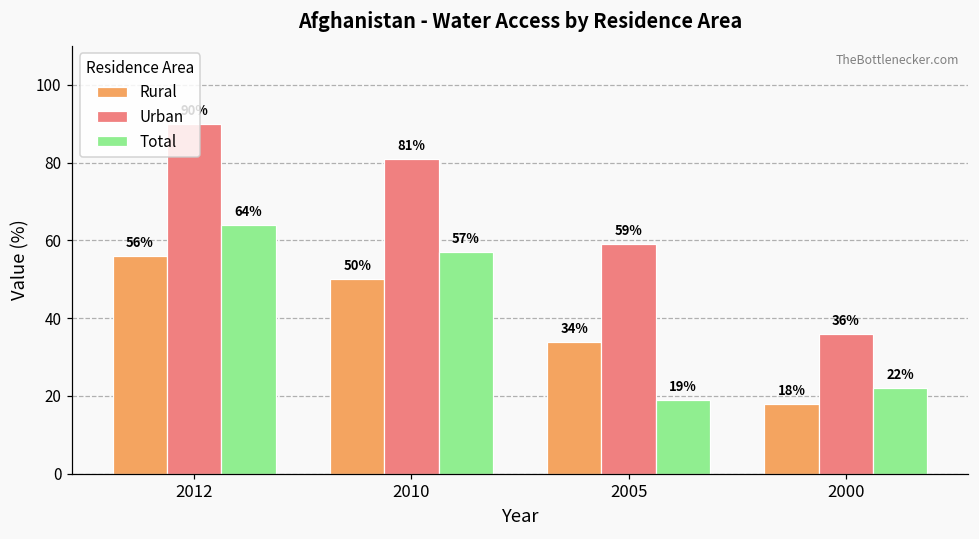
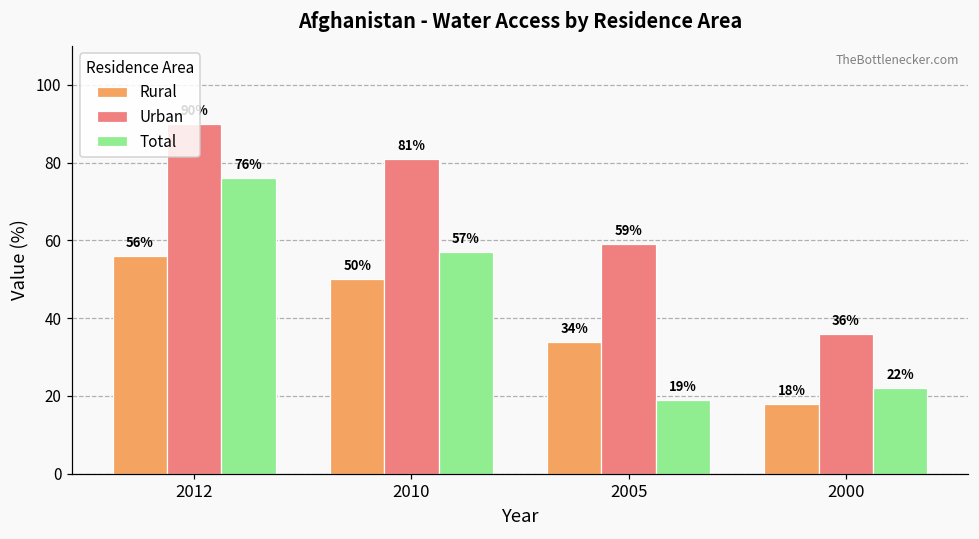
  {
    "Total": {
-     "2012": "64%",
+     "2012": "76%",
      "2010": "57%",
      "2005": "19%",
      "2000": "22%"
    }
  }
